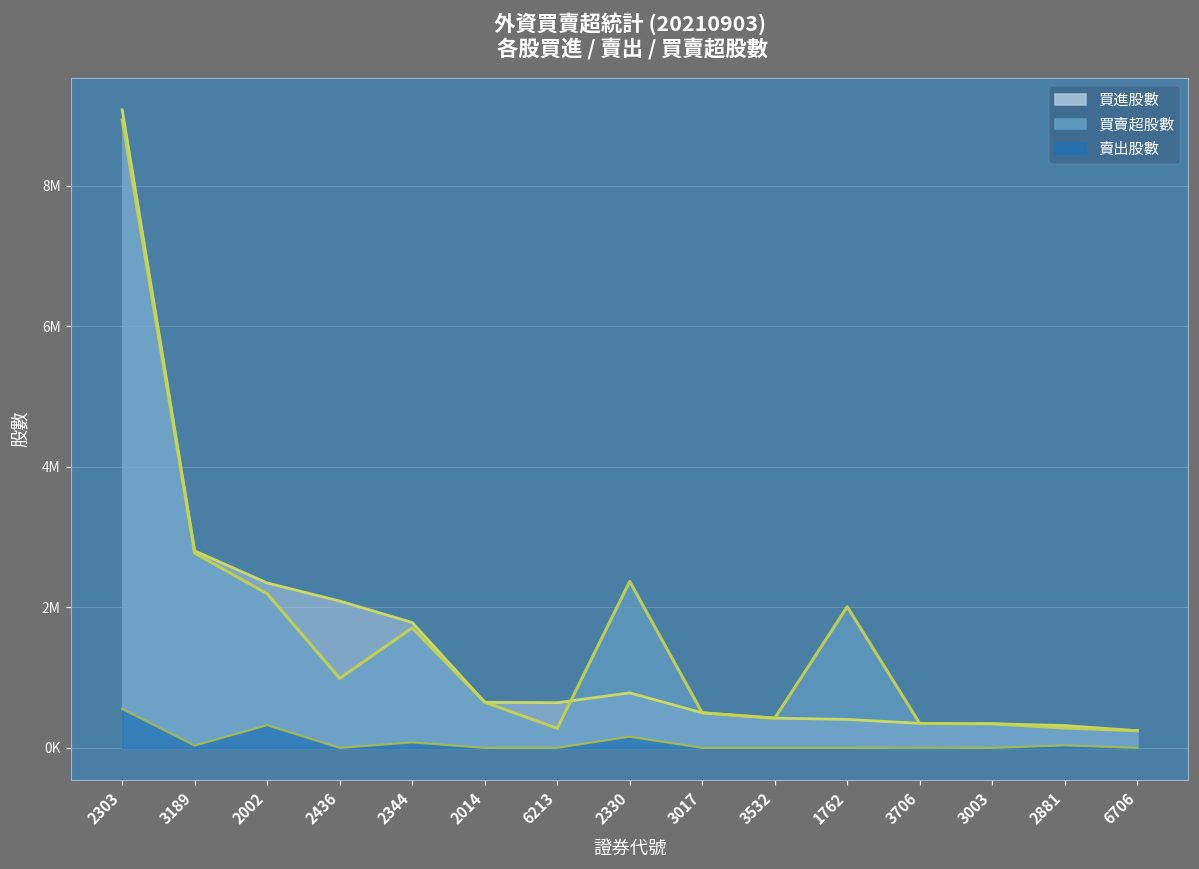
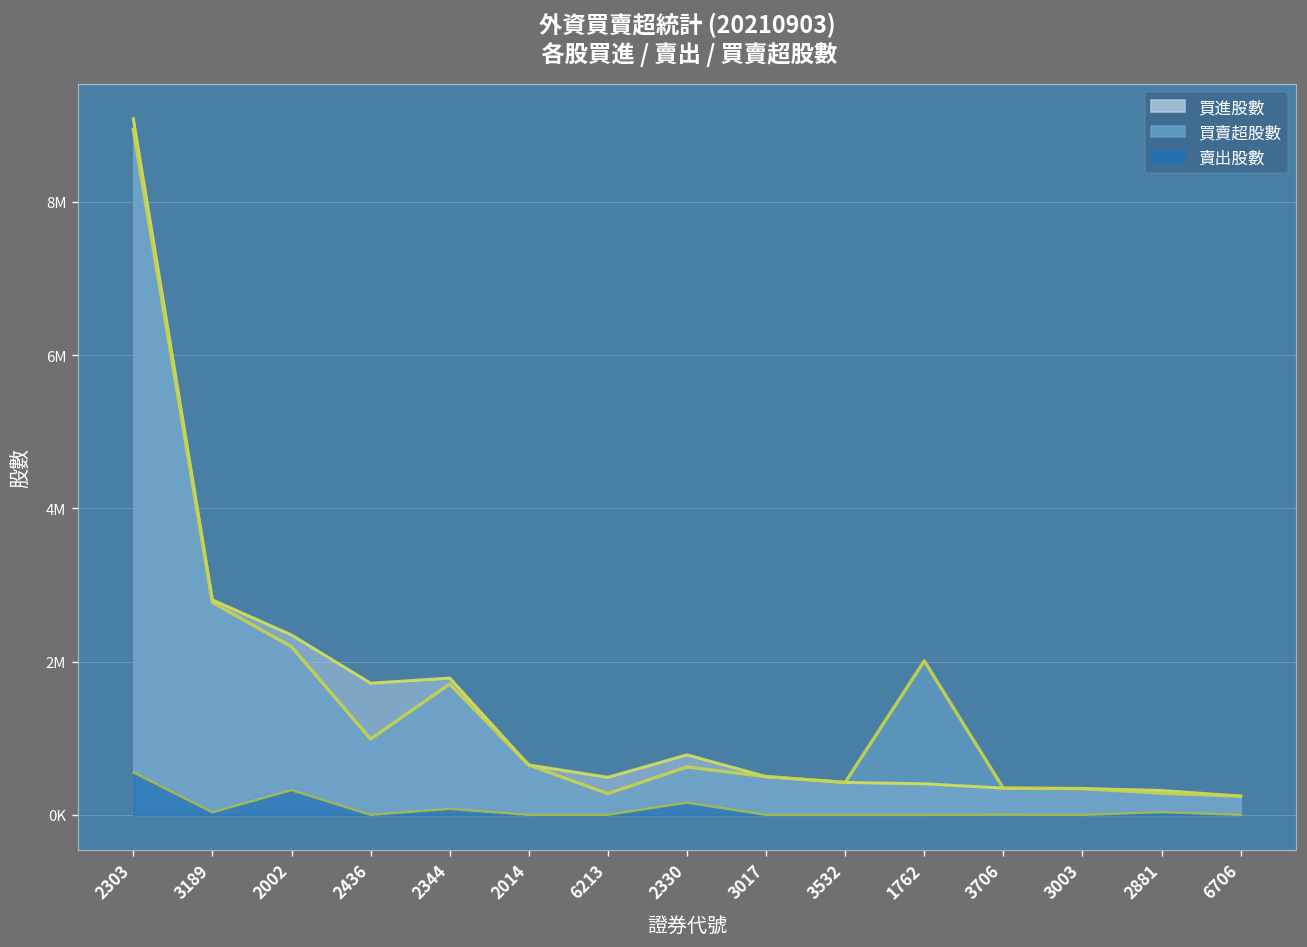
  {
    "買進股數": {
      "2303": 9100000,
      "2002": 2300000,
-     "2436": 2100000,
+     "2436": 1700000,
      "2344": 1800000,
-     "6213": 600000,
+     "6213": 500000,
      "2330": 800000,
      "1762": 400000
    },
    "買賣超股數": {
      "2303": 8900000,
      "2002": 2200000,
      "2436": 1000000,
      "2344": 1700000,
      "6213": 300000,
-     "2330": 2400000,
+     "2330": 600000,
      "1762": 2000000
    },
    "賣出股數": {
      "2303": 600000,
      "3189": 0,
      "2002": 300000,
      "2436": 0,
      "2344": 100000,
      "2014": 0,
      "6213": 0,
      "2330": 200000,
      "3017": 0,
      "3532": 0,
      "1762": 0,
      "3706": 0,
      "3003": 0,
      "2881": 0,
      "6706": 0
    }
  }
